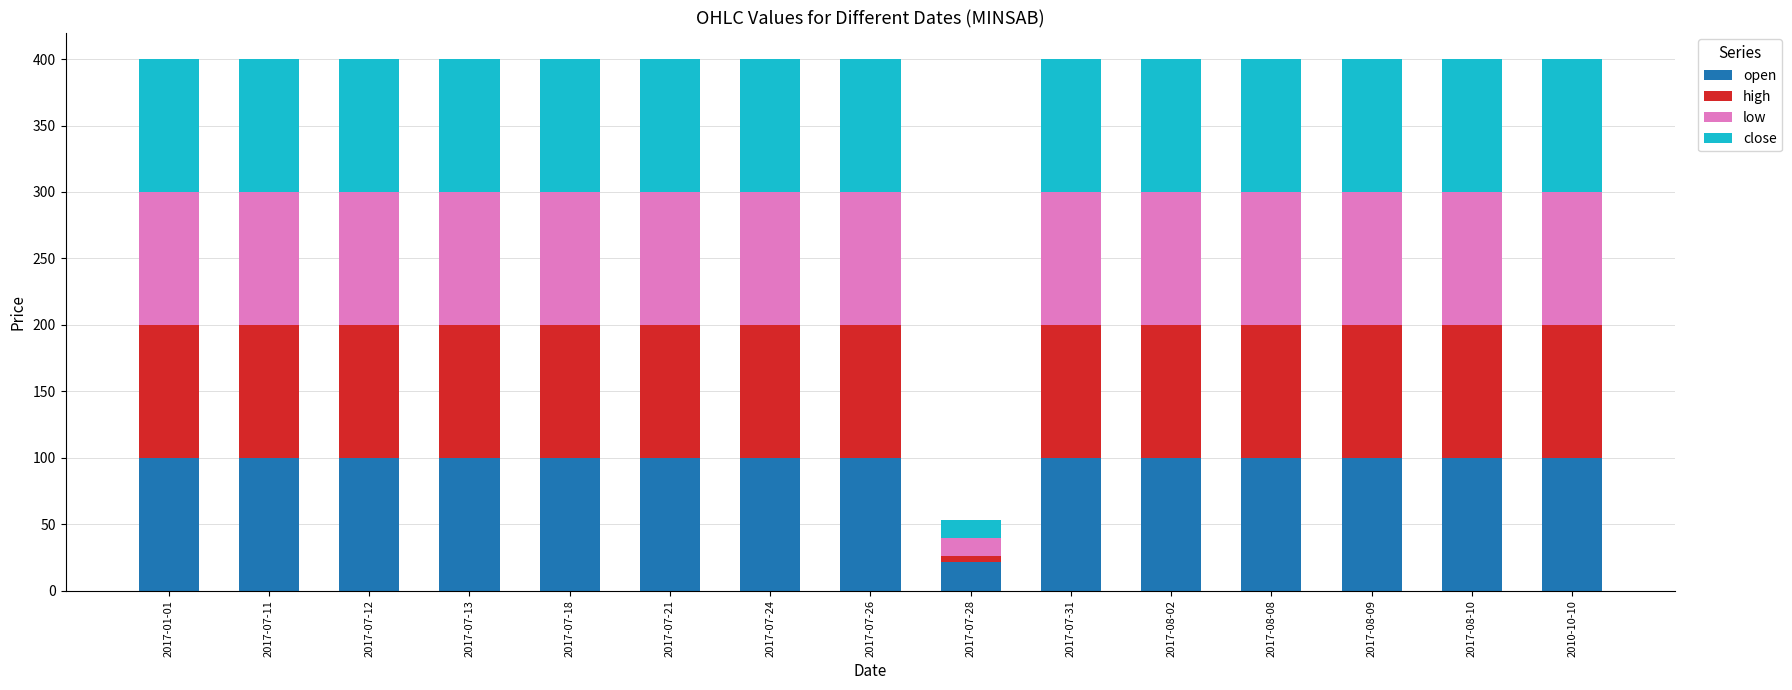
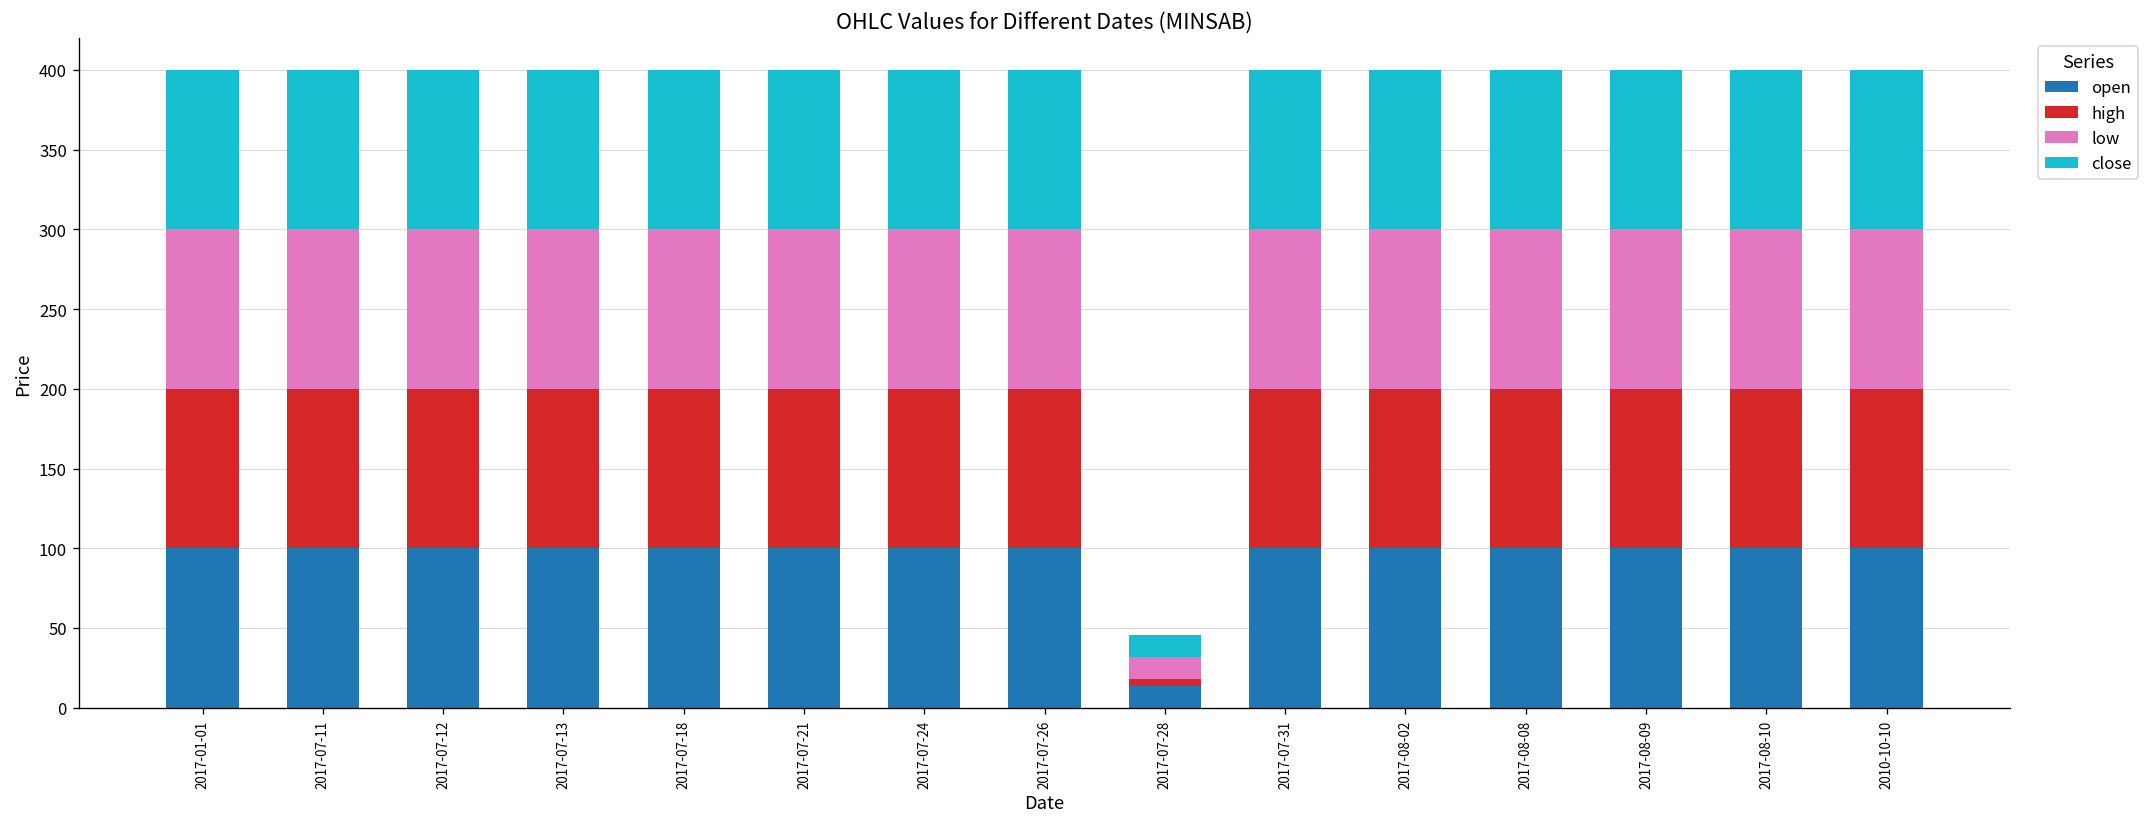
  {
    "open": {
      "2017-01-01": 100,
      "2017-07-11": 100,
      "2017-07-12": 100,
      "2017-07-13": 100,
      "2017-07-18": 100,
      "2017-07-21": 100,
      "2017-07-24": 100,
      "2017-07-26": 100,
-     "2017-07-28": 22,
+     "2017-07-28": 14,
      "2017-07-31": 100,
      "2017-08-02": 100,
      "2017-08-08": 100,
      "2017-08-09": 100,
      "2017-08-10": 100,
      "2010-10-10": 100
    },
    "high": {
      "2017-01-01": 100,
      "2017-07-11": 100,
      "2017-07-12": 100,
      "2017-07-13": 100,
      "2017-07-18": 100,
      "2017-07-21": 100,
      "2017-07-24": 100,
      "2017-07-26": 100,
      "2017-07-28": 5,
      "2017-07-31": 100,
      "2017-08-02": 100,
      "2017-08-08": 100,
      "2017-08-09": 100,
      "2017-08-10": 100,
      "2010-10-10": 100
    },
    "low": {
      "2017-01-01": 100,
      "2017-07-11": 100,
      "2017-07-12": 100,
      "2017-07-13": 100,
      "2017-07-18": 100,
      "2017-07-21": 100,
      "2017-07-24": 100,
      "2017-07-26": 100,
      "2017-07-28": 14,
      "2017-07-31": 100,
      "2017-08-02": 100,
      "2017-08-08": 100,
      "2017-08-09": 100,
      "2017-08-10": 100,
      "2010-10-10": 100
    },
    "close": {
      "2017-01-01": 100,
      "2017-07-11": 100,
      "2017-07-12": 100,
      "2017-07-13": 100,
      "2017-07-18": 100,
      "2017-07-21": 100,
      "2017-07-24": 100,
      "2017-07-26": 100,
      "2017-07-28": 14,
      "2017-07-31": 100,
      "2017-08-02": 100,
      "2017-08-08": 100,
      "2017-08-09": 100,
      "2017-08-10": 100,
      "2010-10-10": 100
    }
  }
